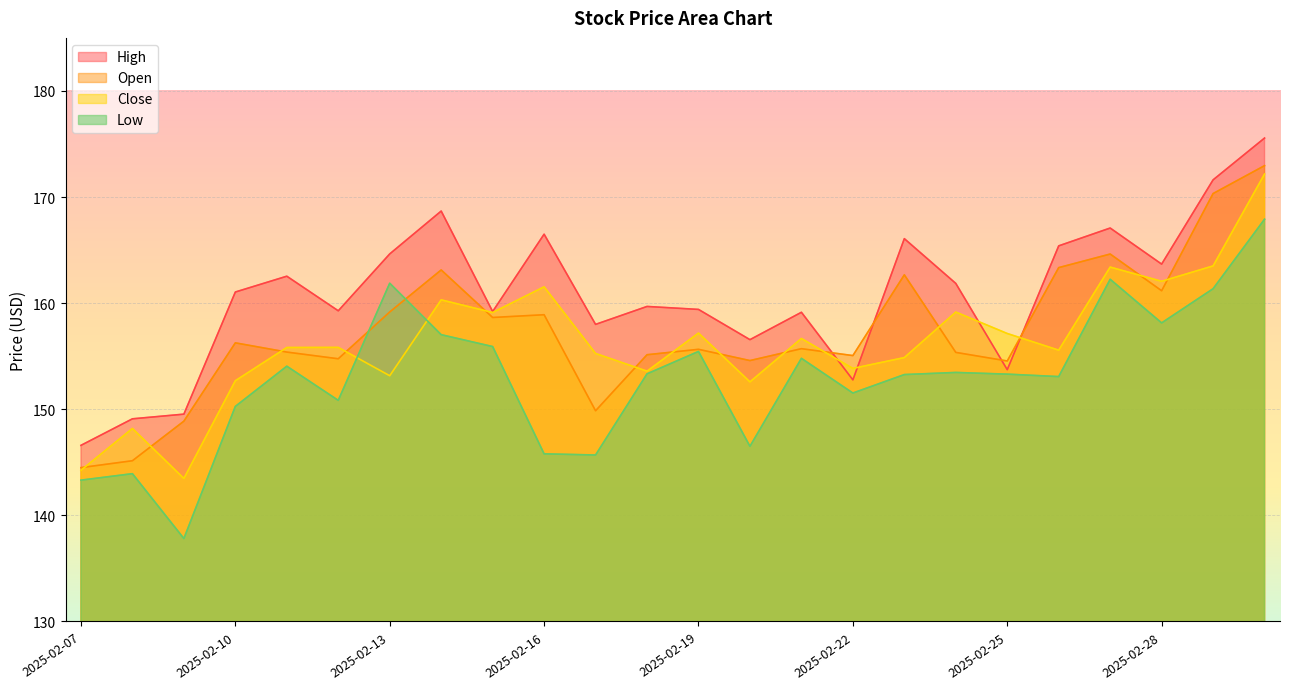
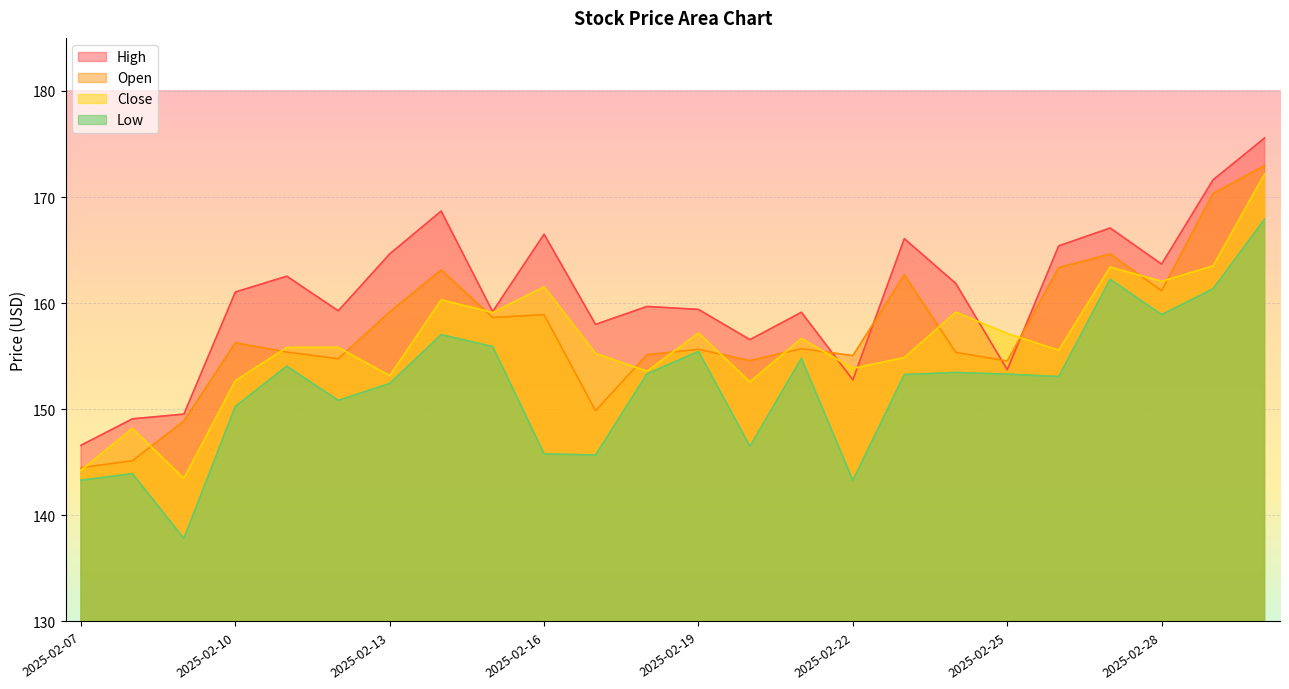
  {
    "High": {
      "2025-02-07": 146.6,
      "2025-02-10": 161.1,
      "2025-02-13": 164.6,
      "2025-02-16": 166.5,
      "2025-02-19": 159.4,
      "2025-02-22": 152.8,
      "2025-02-25": 153.7,
      "2025-02-28": 163.7
    },
    "Low": {
      "2025-02-07": 143.3,
      "2025-02-10": 150.3,
-     "2025-02-13": 161.9,
+     "2025-02-13": 152.4,
      "2025-02-16": 145.8,
-     "2025-02-22": 151.5,
+     "2025-02-22": 143.3,
      "2025-02-25": 153.3,
-     "2025-02-28": 158.1
+     "2025-02-28": 158.9
    }
  }
